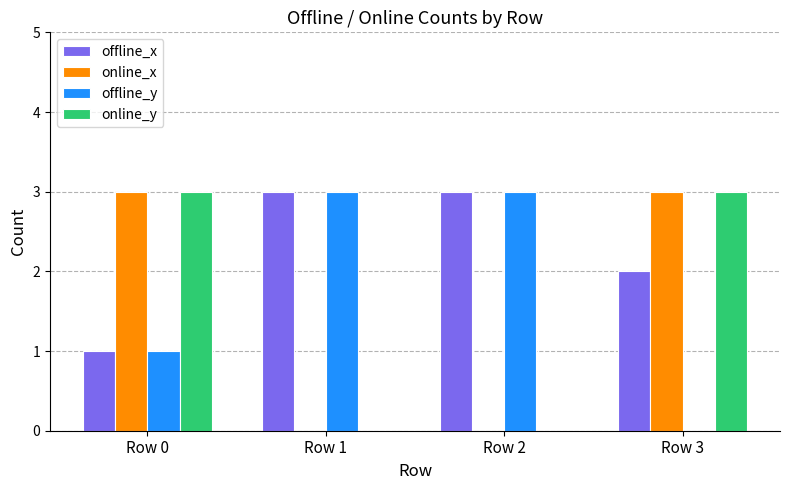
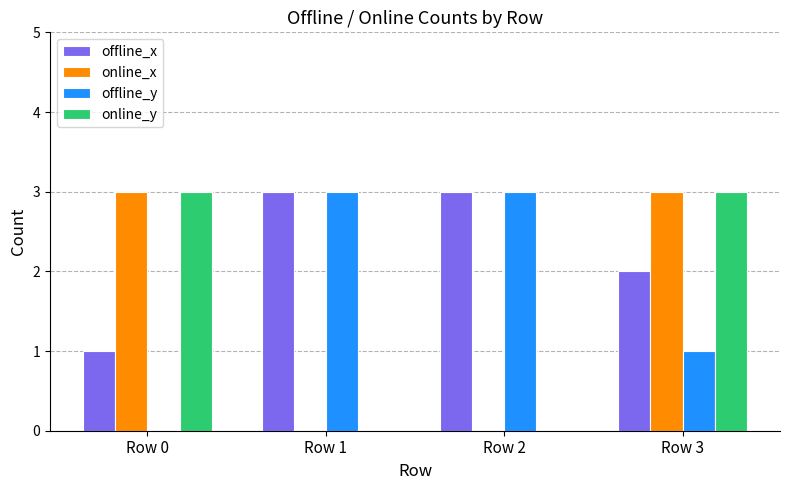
  {
    "offline_x": {
      "Row 0": 1,
      "Row 1": 3,
      "Row 2": 3,
      "Row 3": 2
    },
    "online_x": {
      "Row 0": 3,
      "Row 1": 0,
      "Row 2": 0,
      "Row 3": 3
    },
    "offline_y": {
-     "Row 0": 1,
+     "Row 0": 0,
      "Row 1": 3,
      "Row 2": 3,
-     "Row 3": 0
+     "Row 3": 1
    },
    "online_y": {
      "Row 0": 3,
      "Row 1": 0,
      "Row 2": 0,
      "Row 3": 3
    }
  }
